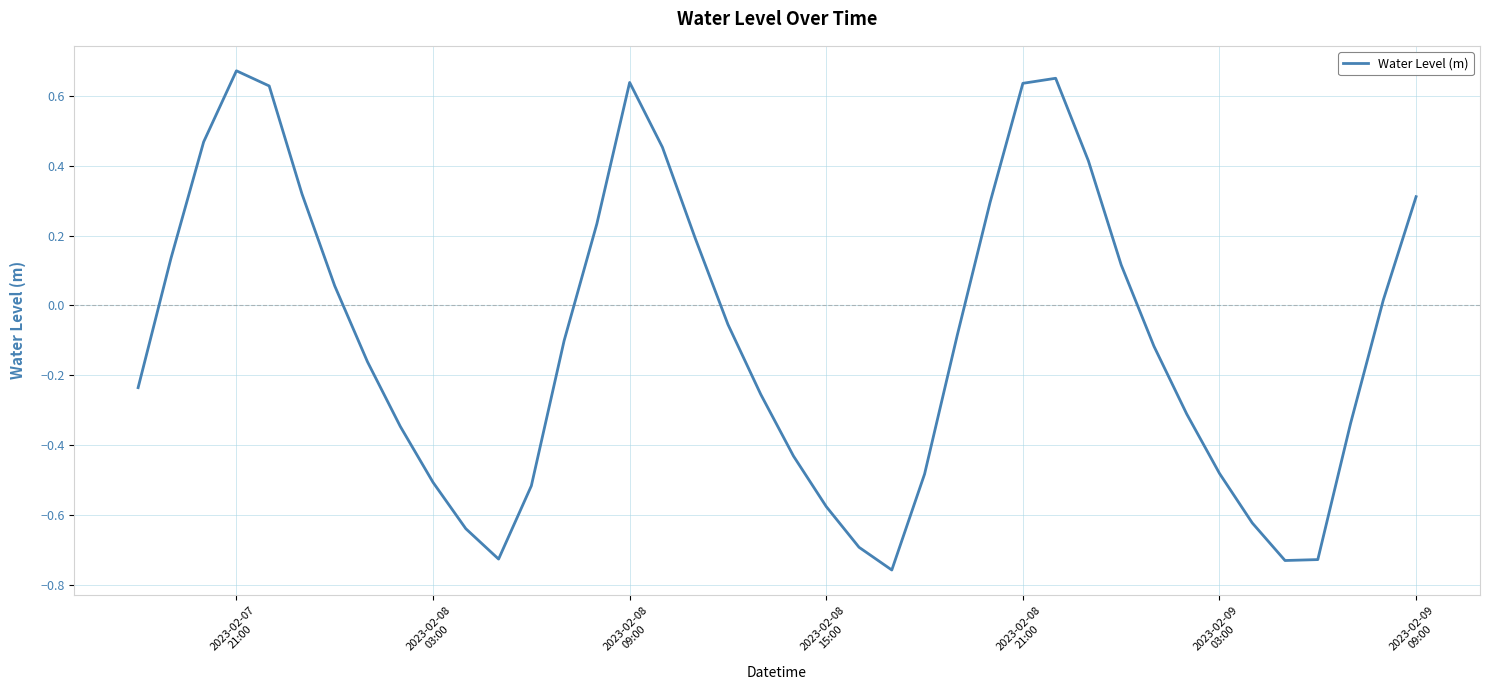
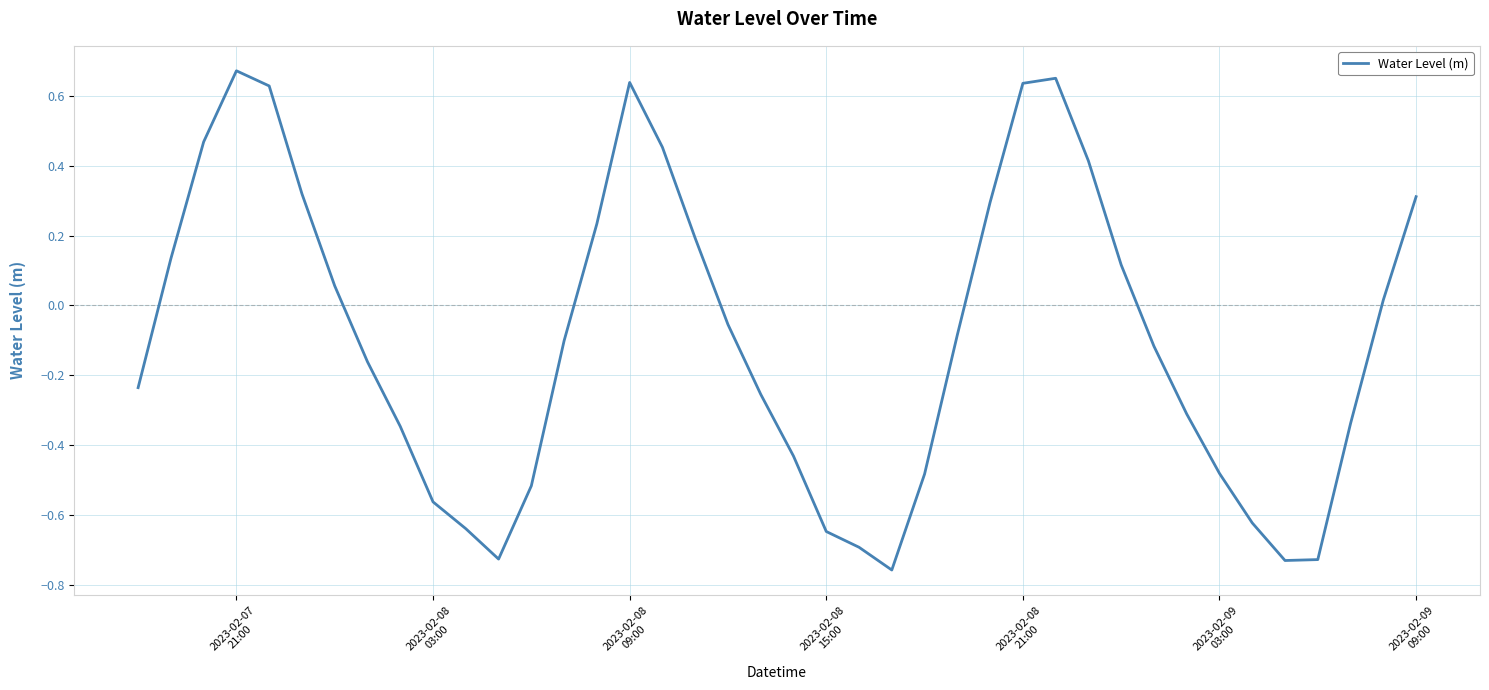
  {
    "2023-02-07 21:00": 0.67,
-   "2023-02-08 03:00": -0.51,
+   "2023-02-08 03:00": -0.56,
    "2023-02-08 09:00": 0.64,
-   "2023-02-08 15:00": -0.58,
+   "2023-02-08 15:00": -0.65,
    "2023-02-08 21:00": 0.64,
    "2023-02-09 03:00": -0.48,
    "2023-02-09 09:00": 0.31
  }
